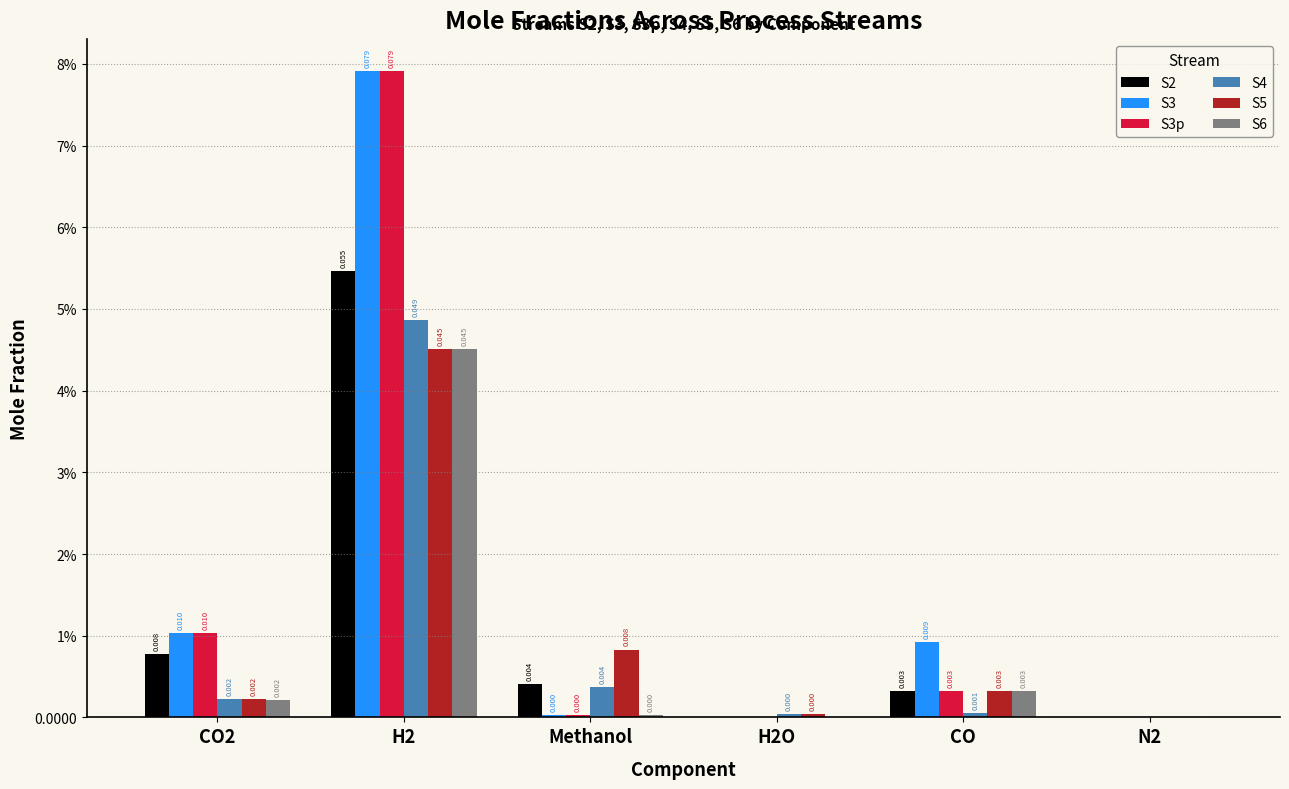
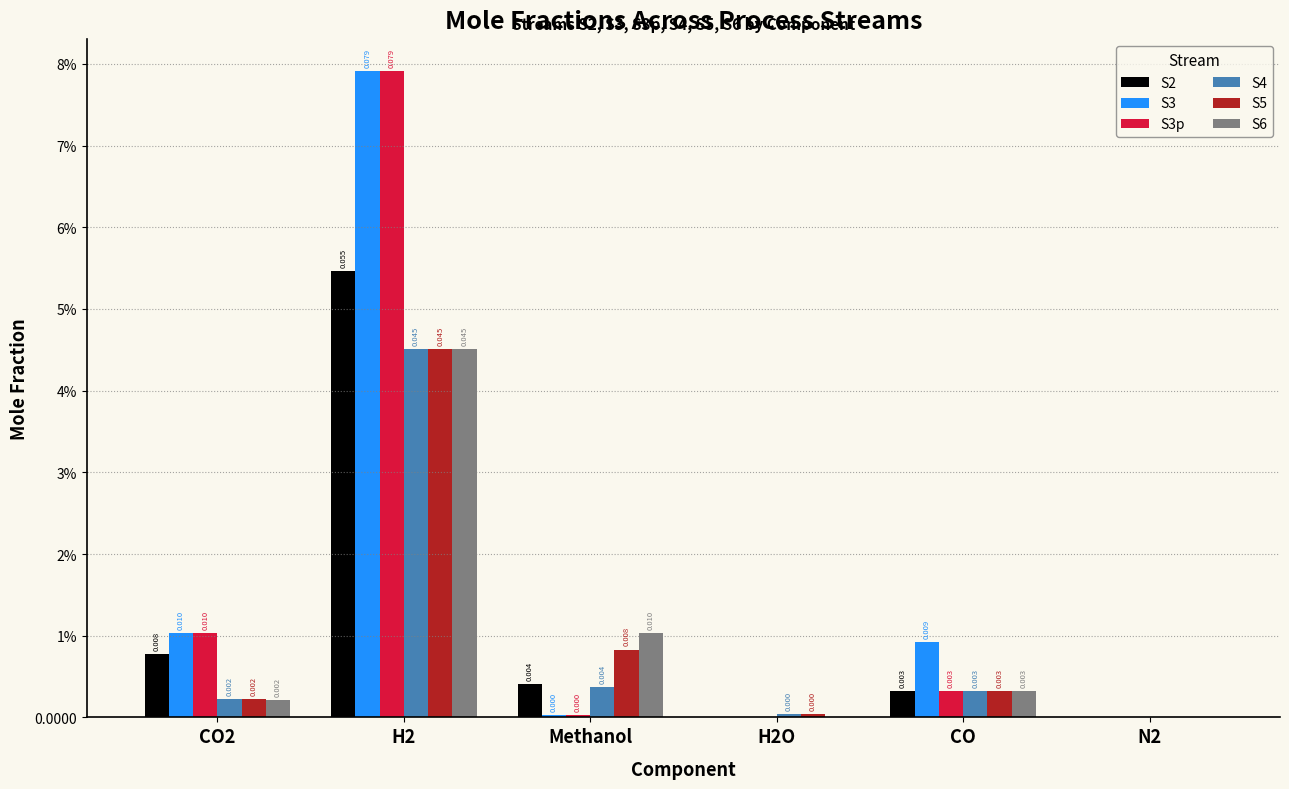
  {
    "S2": {
      "CO2": 0.008,
      "H2": 0.055,
      "Methanol": 0.004,
      "CO": 0.003
    },
    "S3": {
      "CO2": 0.010,
      "H2": 0.079,
      "Methanol": 0.000,
      "CO": 0.009
    },
    "S4": {
      "CO2": 0.002,
-     "H2": 0.049,
+     "H2": 0.045,
      "Methanol": 0.004,
      "H2O": 0.000,
-     "CO": 0.001
+     "CO": 0.003
    },
    "S6": {
      "CO2": 0.002,
      "H2": 0.045,
-     "Methanol": 0.000,
+     "Methanol": 0.010,
      "CO": 0.003
    }
  }
